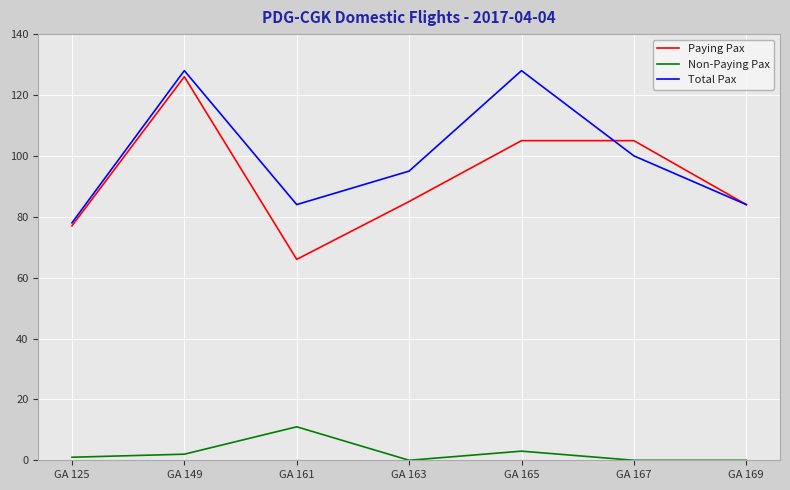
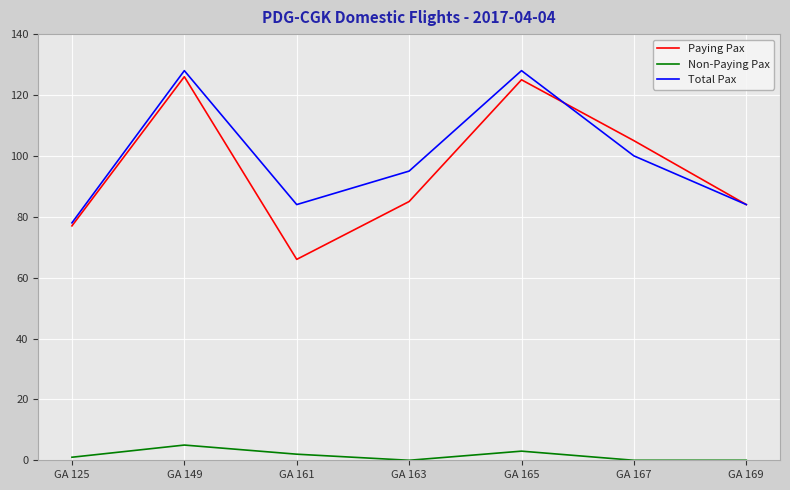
  {
    "Paying Pax": {
      "GA 125": 77,
      "GA 149": 126,
      "GA 161": 66,
      "GA 163": 85,
-     "GA 165": 105,
+     "GA 165": 125,
      "GA 167": 105
    },
    "Non-Paying Pax": {
      "GA 125": 1,
-     "GA 149": 2,
-     "GA 161": 11,
+     "GA 149": 5,
+     "GA 161": 2,
      "GA 163": 0,
      "GA 165": 3,
      "GA 167": 0,
      "GA 169": 0
    },
    "Total Pax": {
      "GA 125": 78,
      "GA 149": 128,
      "GA 161": 84,
      "GA 163": 95,
      "GA 165": 128,
      "GA 167": 100
    }
  }
